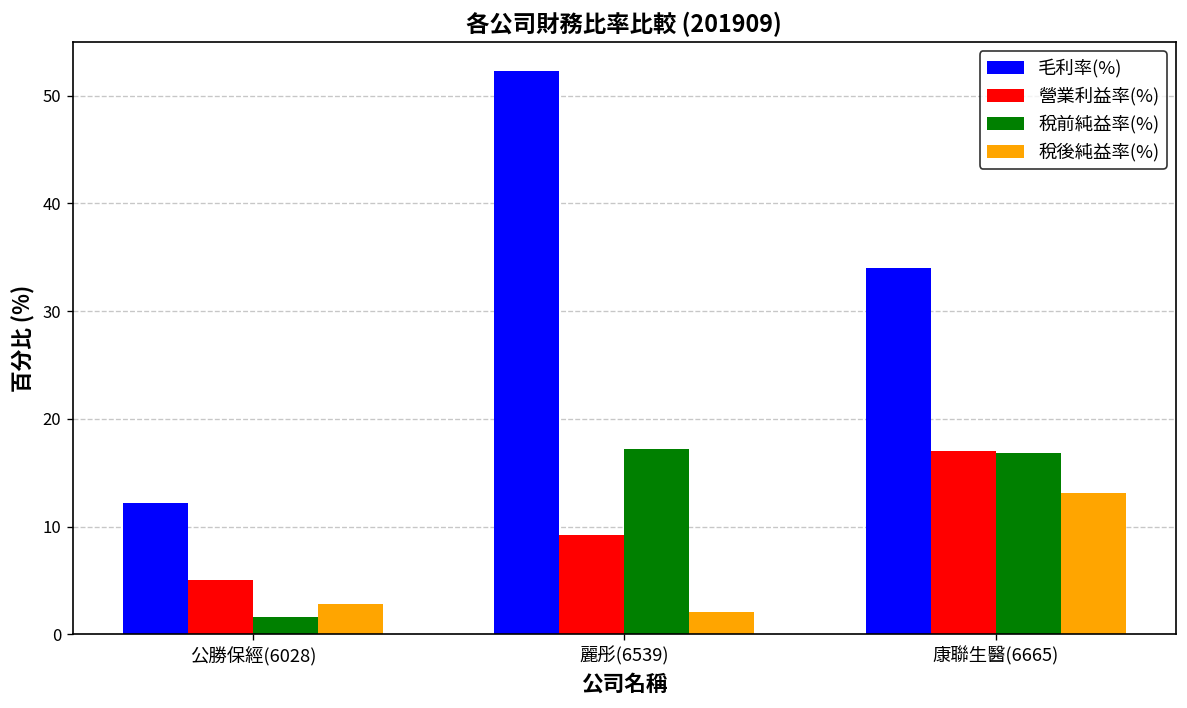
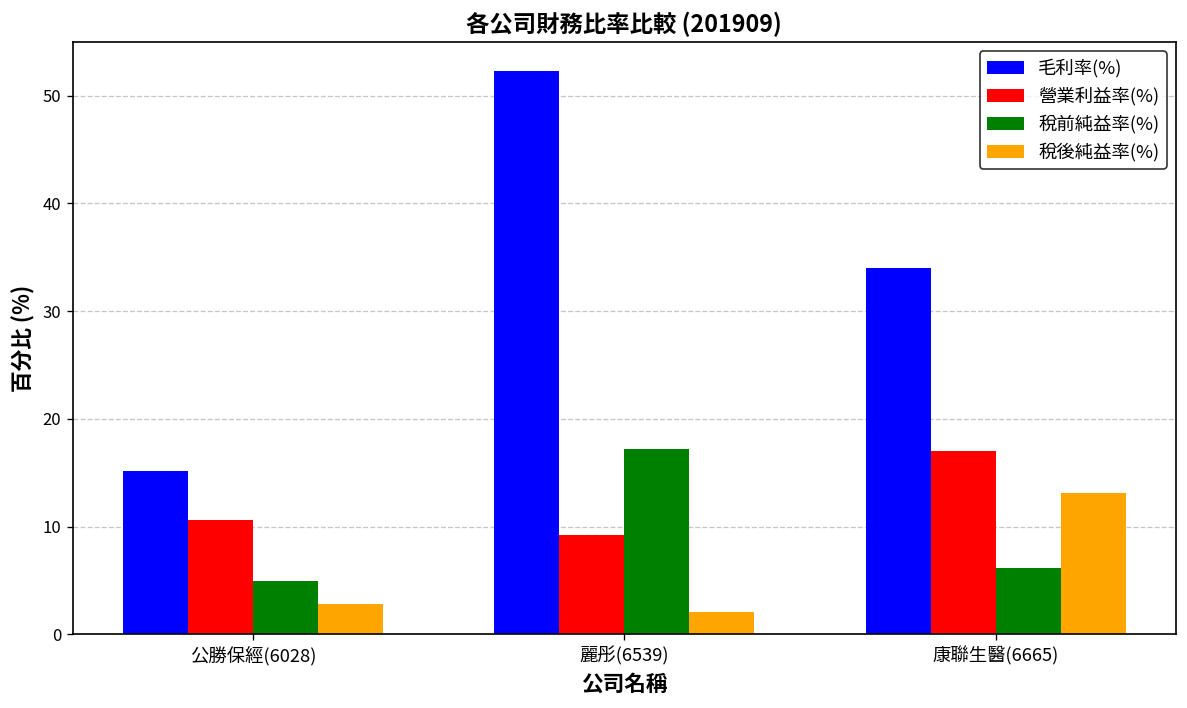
  {
    "毛利率(%)": {
-     "公勝保經(6028)": 12,
+     "公勝保經(6028)": 15,
      "麗彤(6539)": 52,
      "康聯生醫(6665)": 34
    },
    "營業利益率(%)": {
-     "公勝保經(6028)": 5,
+     "公勝保經(6028)": 11,
      "麗彤(6539)": 9,
      "康聯生醫(6665)": 17
    },
    "稅前純益率(%)": {
-     "公勝保經(6028)": 2,
+     "公勝保經(6028)": 5,
      "麗彤(6539)": 17,
-     "康聯生醫(6665)": 17
+     "康聯生醫(6665)": 6
    },
    "稅後純益率(%)": {
      "公勝保經(6028)": 3,
      "麗彤(6539)": 2,
      "康聯生醫(6665)": 13
    }
  }
